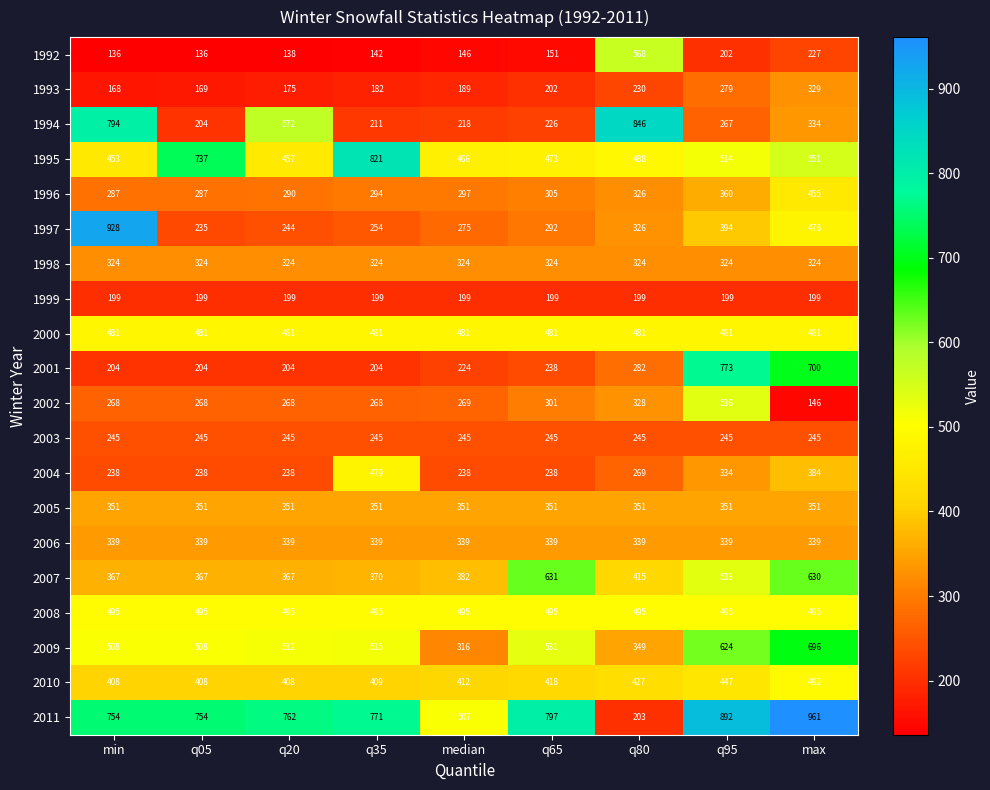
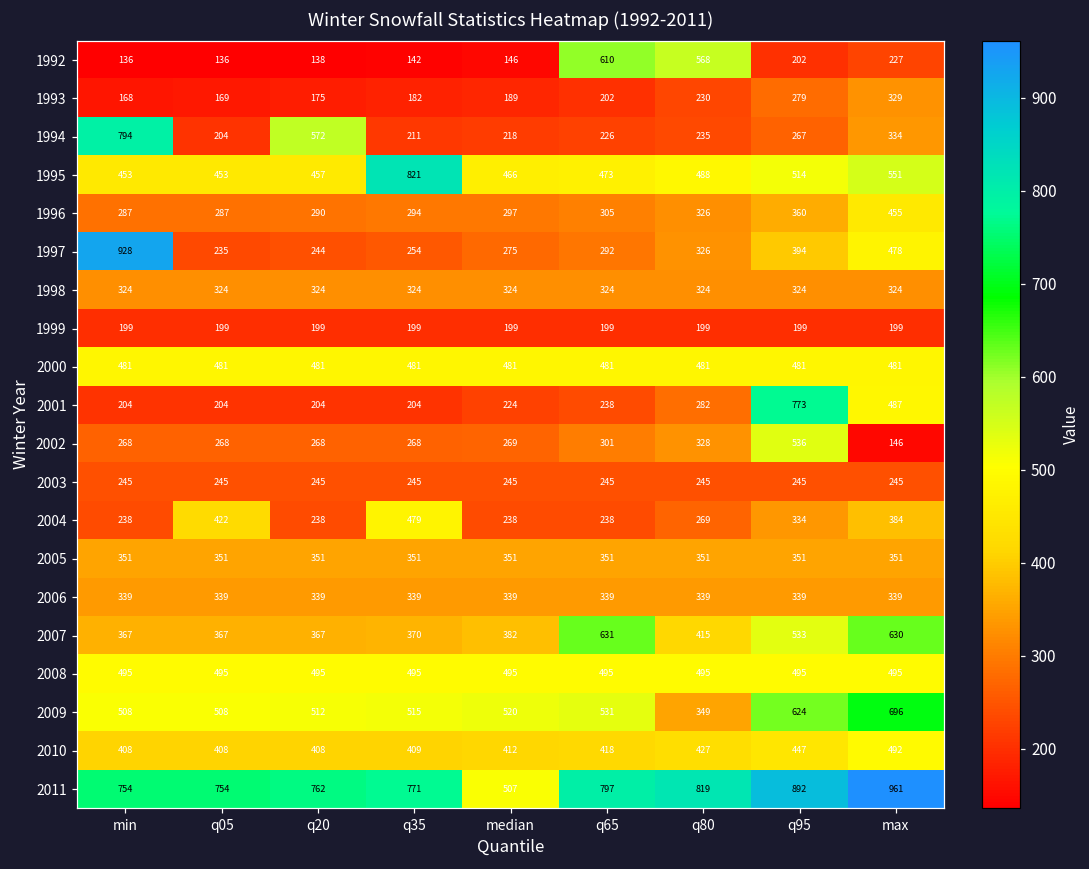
  {
    "1992": {
      "min": 136,
      "q05": 136,
      "q20": 138,
      "q35": 142,
      "median": 146,
-     "q65": 151,
+     "q65": 610,
      "q80": 568,
      "q95": 202,
      "max": 227
    },
    "1993": {
      "min": 168,
      "q05": 169,
      "q20": 175,
      "q35": 182,
      "median": 189,
      "q65": 202,
      "q80": 230,
      "q95": 279,
      "max": 329
    },
    "1994": {
      "min": 794,
      "q05": 204,
      "q20": 572,
      "q35": 211,
      "median": 218,
      "q65": 226,
-     "q80": 846,
+     "q80": 235,
      "q95": 267,
      "max": 334
    },
    "1995": {
      "min": 453,
-     "q05": 737,
+     "q05": 453,
      "q20": 457,
      "q35": 821,
      "median": 466,
      "q65": 473,
      "q80": 488,
      "q95": 514,
      "max": 551
    },
    "1996": {
      "min": 287,
      "q05": 287,
      "q20": 290,
      "q35": 294,
      "median": 297,
      "q65": 305,
      "q80": 326,
      "q95": 360,
      "max": 455
    },
    "1997": {
      "min": 928,
      "q05": 235,
      "q20": 244,
      "q35": 254,
      "median": 275,
      "q65": 292,
      "q80": 326,
      "q95": 394,
      "max": 478
    },
    "1998": {
      "min": 324,
      "q05": 324,
      "q20": 324,
      "q35": 324,
      "median": 324,
      "q65": 324,
      "q80": 324,
      "q95": 324,
      "max": 324
    },
    "1999": {
      "min": 199,
      "q05": 199,
      "q20": 199,
      "q35": 199,
      "median": 199,
      "q65": 199,
      "q80": 199,
      "q95": 199,
      "max": 199
    },
    "2000": {
      "min": 481,
      "q05": 481,
      "q20": 481,
      "q35": 481,
      "median": 481,
      "q65": 481,
      "q80": 481,
      "q95": 481,
      "max": 481
    },
    "2001": {
      "min": 204,
      "q05": 204,
      "q20": 204,
      "q35": 204,
      "median": 224,
      "q65": 238,
      "q80": 282,
      "q95": 773,
-     "max": 700
+     "max": 487
    },
    "2002": {
      "min": 268,
      "q05": 268,
      "q20": 268,
      "q35": 268,
      "median": 269,
      "q65": 301,
      "q80": 328,
      "q95": 536,
      "max": 146
    },
    "2003": {
      "min": 245,
      "q05": 245,
      "q20": 245,
      "q35": 245,
      "median": 245,
      "q65": 245,
      "q80": 245,
      "q95": 245,
      "max": 245
    },
    "2004": {
      "min": 238,
-     "q05": 238,
+     "q05": 422,
      "q20": 238,
      "q35": 479,
      "median": 238,
      "q65": 238,
      "q80": 269,
      "q95": 334,
      "max": 384
    },
    "2005": {
      "min": 351,
      "q05": 351,
      "q20": 351,
      "q35": 351,
      "median": 351,
      "q65": 351,
      "q80": 351,
      "q95": 351,
      "max": 351
    },
    "2006": {
      "min": 339,
      "q05": 339,
      "q20": 339,
      "q35": 339,
      "median": 339,
      "q65": 339,
      "q80": 339,
      "q95": 339,
      "max": 339
    },
    "2007": {
      "min": 367,
      "q05": 367,
      "q20": 367,
      "q35": 370,
      "median": 382,
      "q65": 631,
      "q80": 415,
      "q95": 533,
      "max": 630
    },
    "2008": {
      "min": 495,
      "q05": 495,
      "q20": 495,
      "q35": 495,
      "median": 495,
      "q65": 495,
      "q80": 495,
      "q95": 495,
      "max": 495
    },
    "2009": {
      "min": 508,
      "q05": 508,
      "q20": 512,
      "q35": 515,
-     "median": 316,
+     "median": 520,
      "q65": 531,
      "q80": 349,
      "q95": 624,
      "max": 696
    },
    "2010": {
      "min": 408,
      "q05": 408,
      "q20": 408,
      "q35": 409,
      "median": 412,
      "q65": 418,
      "q80": 427,
      "q95": 447,
      "max": 492
    },
    "2011": {
      "min": 754,
      "q05": 754,
      "q20": 762,
      "q35": 771,
      "median": 507,
      "q65": 797,
-     "q80": 203,
+     "q80": 819,
      "q95": 892,
      "max": 961
    }
  }
